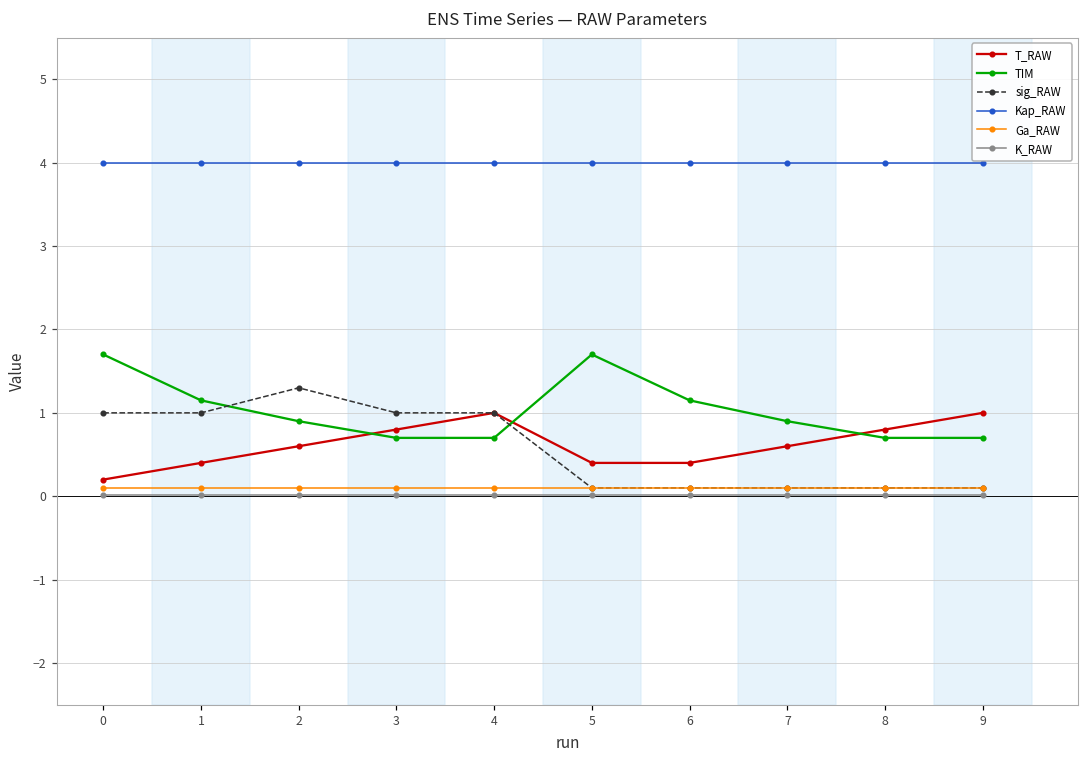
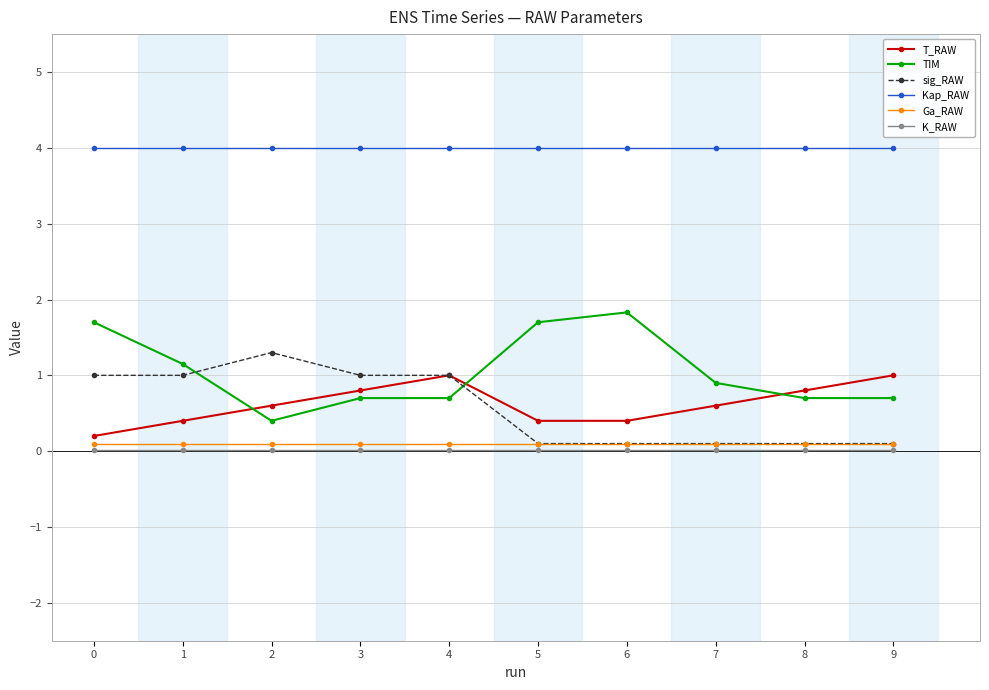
  {
    "T_RAW": {
      "0": 0.2,
      "1": 0.4,
      "2": 0.6,
      "3": 0.8,
      "5": 0.4,
      "6": 0.4,
      "7": 0.6,
      "8": 0.8,
      "9": 1.0
    },
    "TIM": {
      "0": 1.7,
      "1": 1.2,
-     "2": 0.9,
+     "2": 0.4,
      "3": 0.7,
      "4": 0.7,
      "5": 1.7,
-     "6": 1.2,
+     "6": 1.8,
      "7": 0.9,
      "8": 0.7,
      "9": 0.7
    },
    "sig_RAW": {
      "0": 1.0,
      "1": 1.0,
      "2": 1.3,
      "3": 1.0
    },
    "Kap_RAW": {
      "0": 4.0,
      "1": 4.0,
      "2": 4.0,
      "3": 4.0,
      "4": 4.0,
      "5": 4.0,
      "6": 4.0,
      "7": 4.0,
      "8": 4.0,
      "9": 4.0
    },
    "Ga_RAW": {
      "0": 0.1,
      "1": 0.1,
      "2": 0.1,
      "3": 0.1,
      "4": 0.1
    },
    "K_RAW": {
      "0": 0.0,
      "1": 0.0,
      "2": 0.0,
      "3": 0.0,
      "4": 0.0,
      "5": 0.0,
      "6": 0.0,
      "7": 0.0,
      "8": 0.0,
      "9": 0.0
    }
  }
